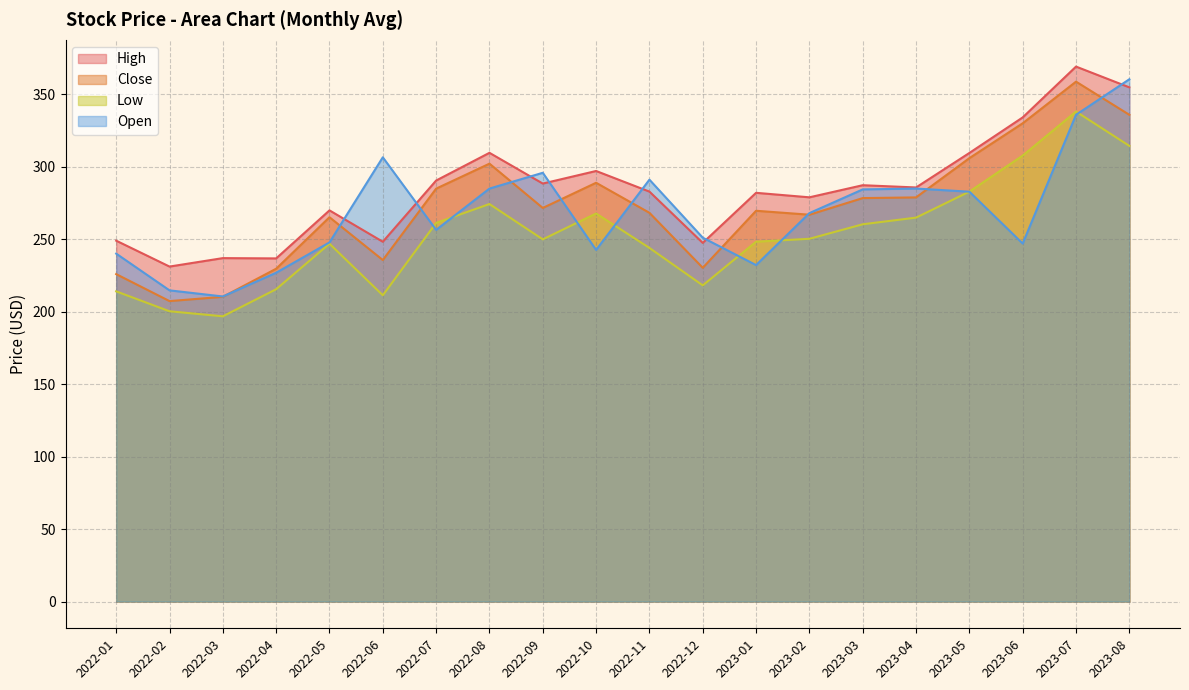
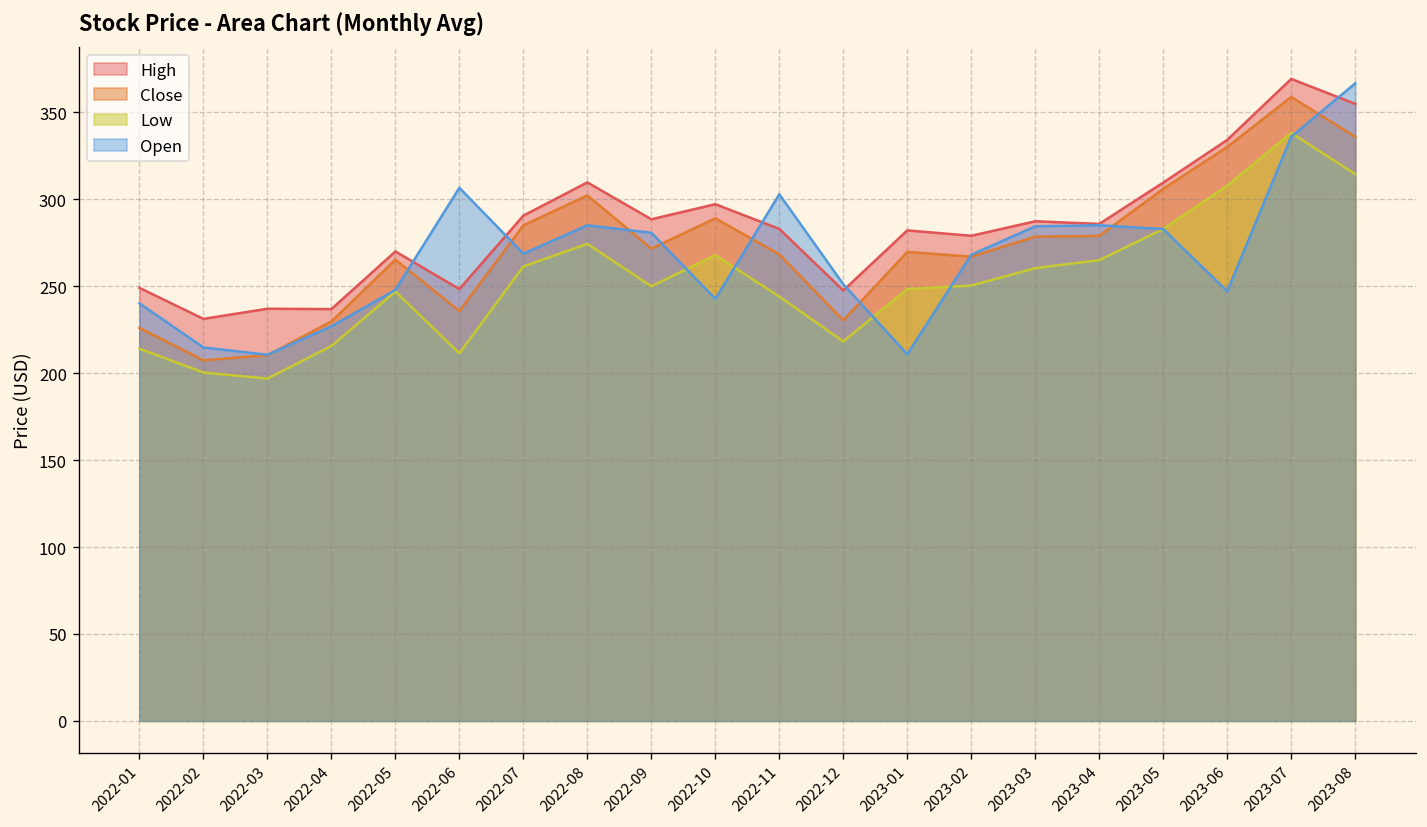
  {
    "Open": {
      "2022-01": 240,
      "2022-02": 215,
      "2022-04": 227,
      "2022-06": 307,
-     "2022-07": 257,
+     "2022-07": 269,
      "2022-08": 285,
-     "2022-09": 296,
+     "2022-09": 281,
      "2022-10": 243,
-     "2022-11": 291,
+     "2022-11": 303,
      "2022-12": 251,
-     "2023-01": 232,
+     "2023-01": 211,
      "2023-03": 284,
      "2023-06": 247,
      "2023-07": 336,
-     "2023-08": 361
+     "2023-08": 367
    }
  }
